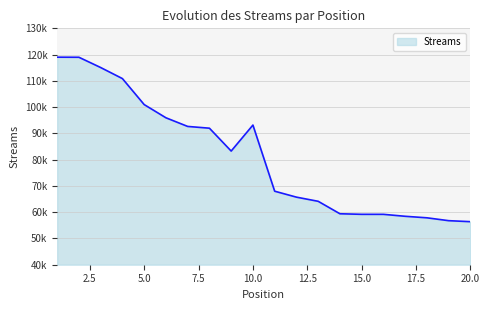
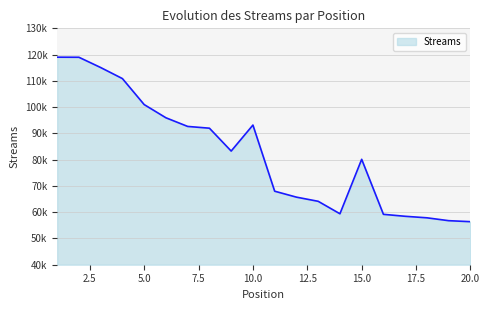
  {
    "5.0": 101000,
    "10.0": 93000,
-   "15.0": 59000,
+   "15.0": 80000,
    "20.0": 56000
  }
